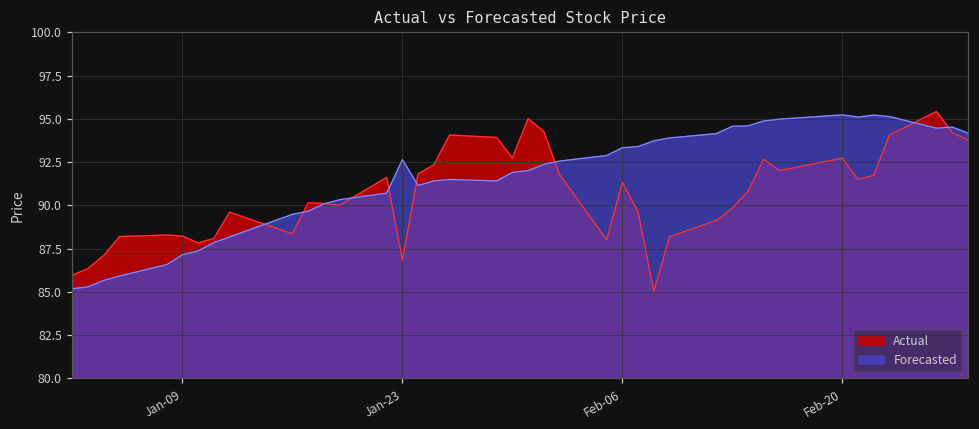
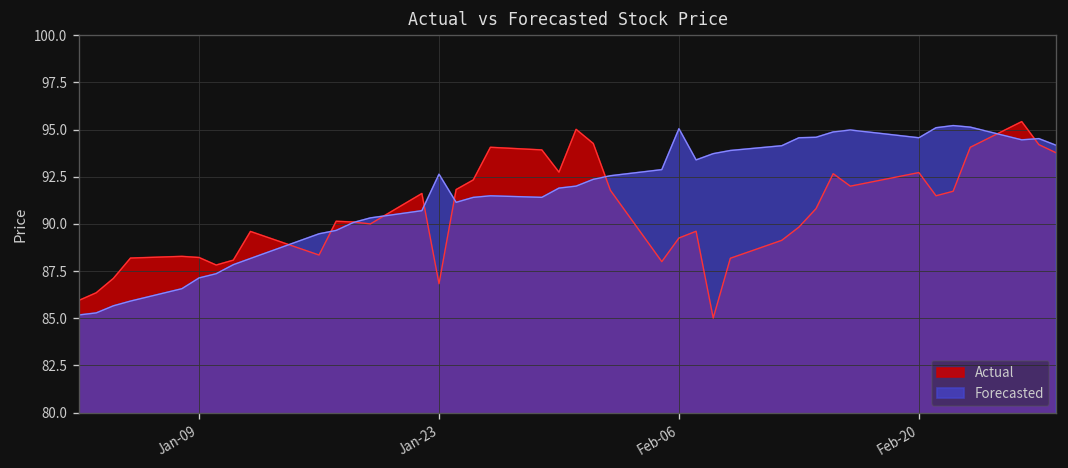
  {
    "Actual": {
      "Jan-09": 88.2,
      "Jan-23": 86.8,
-     "Feb-06": 91.3,
+     "Feb-06": 89.3,
      "Feb-20": 92.7
    },
    "Forecasted": {
      "Jan-09": 87.1,
      "Jan-23": 92.6,
-     "Feb-06": 93.3,
-     "Feb-20": 95.2
+     "Feb-06": 95.0,
+     "Feb-20": 94.6
    }
  }
